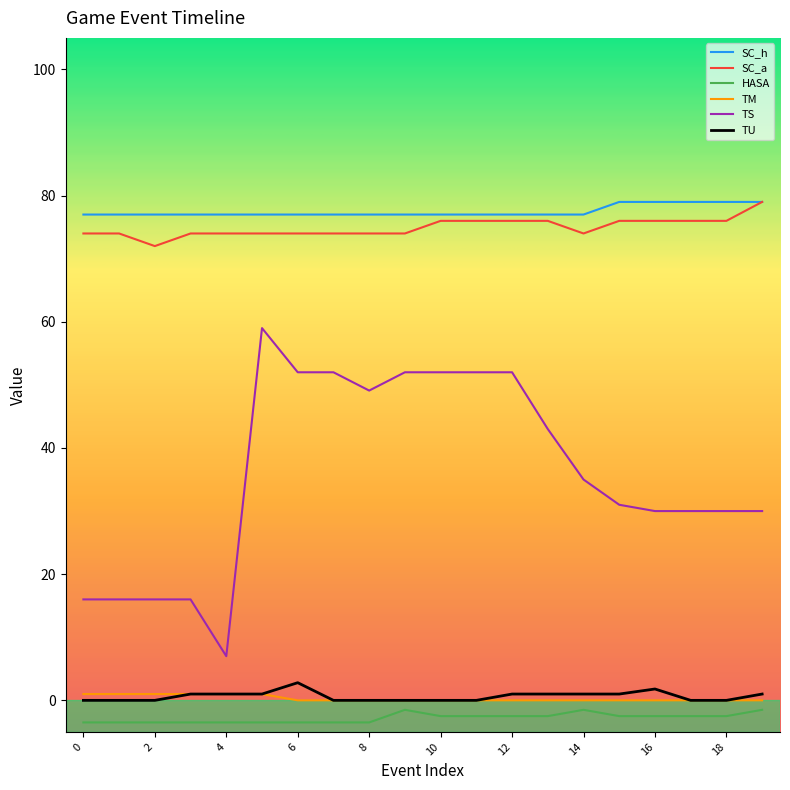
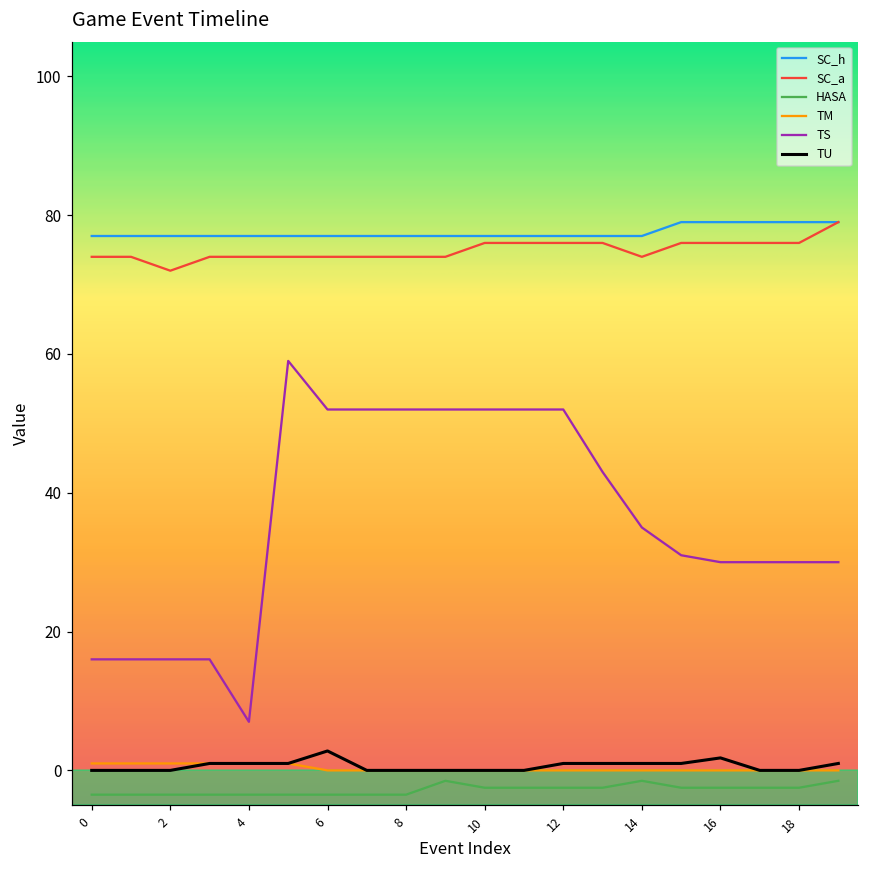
  {
    "SC_h": {
      "0": 77,
      "2": 77,
      "4": 77,
      "6": 77,
      "8": 77,
      "10": 77,
      "12": 77,
      "14": 77,
      "16": 79,
      "18": 79
    },
    "SC_a": {
      "0": 74,
      "2": 72,
      "4": 74,
      "6": 74,
      "8": 74,
      "10": 76,
      "12": 76,
      "14": 74,
      "16": 76,
      "18": 76
    },
    "TM": {
      "0": 1,
      "2": 1
    },
    "TS": {
      "0": 16,
      "2": 16,
      "4": 7,
      "6": 52,
-     "8": 49,
+     "8": 52,
      "10": 52,
      "12": 52,
      "14": 35,
      "16": 30,
      "18": 30
    },
    "TU": {
      "6": 3,
      "12": 1,
      "14": 1,
      "16": 2
    }
  }
